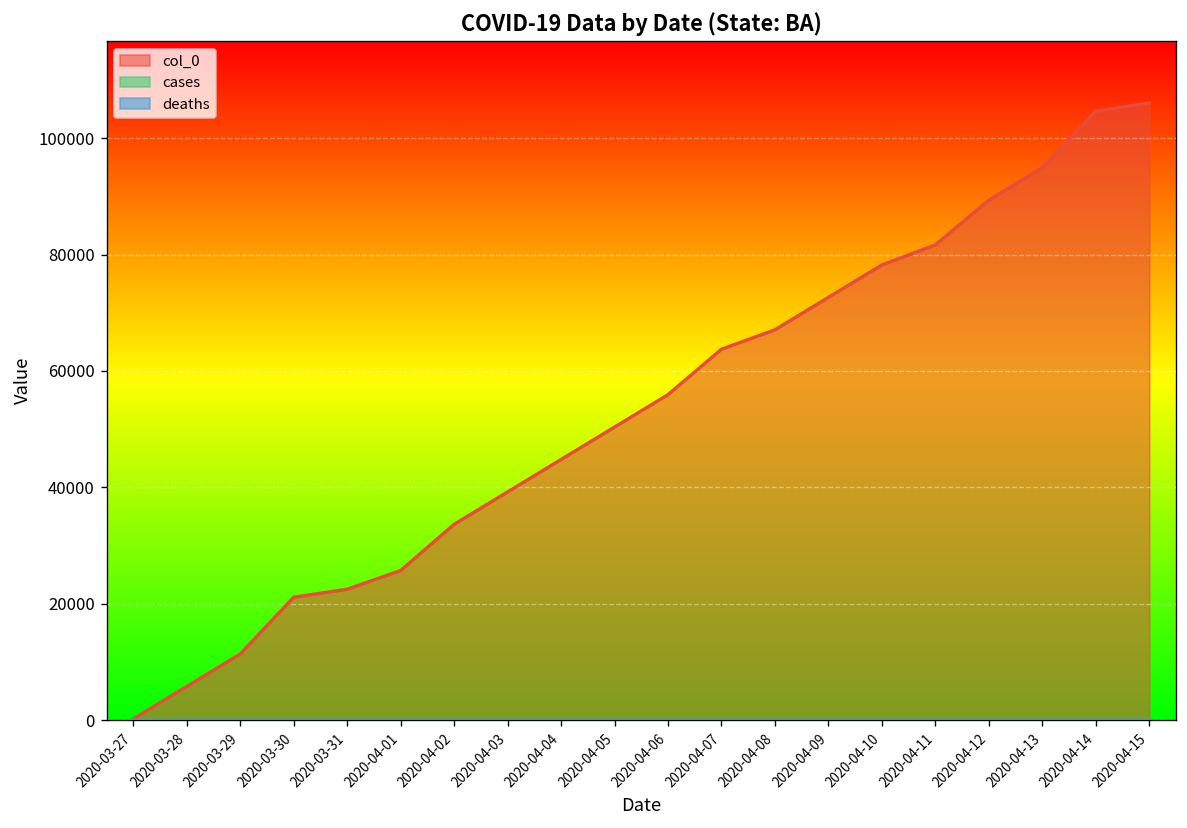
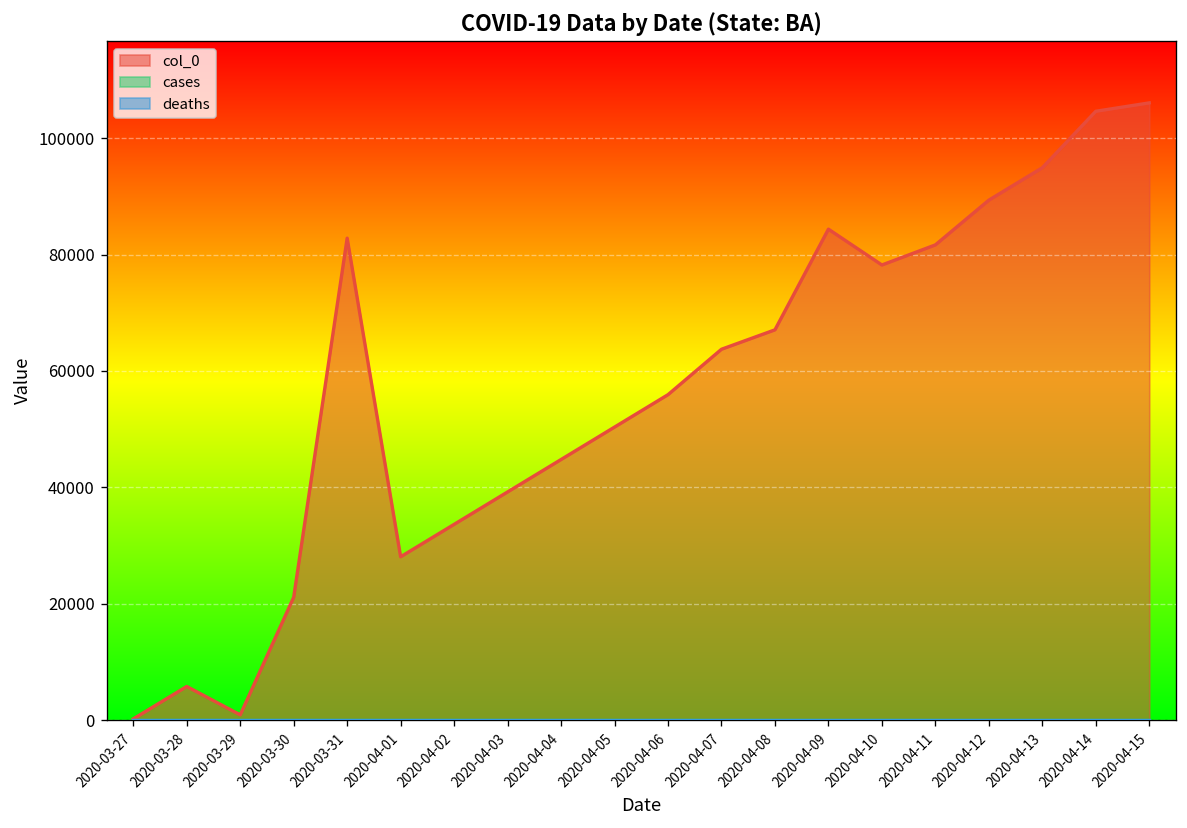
  {
    "col_0": {
      "2020-03-28": 6000,
-     "2020-03-29": 11000,
+     "2020-03-29": 1000,
      "2020-03-30": 21000,
-     "2020-03-31": 23000,
-     "2020-04-01": 26000,
+     "2020-03-31": 83000,
+     "2020-04-01": 28000,
      "2020-04-02": 34000,
      "2020-04-03": 39000,
      "2020-04-04": 45000,
      "2020-04-05": 50000,
      "2020-04-06": 56000,
      "2020-04-07": 64000,
      "2020-04-08": 67000,
-     "2020-04-09": 73000,
+     "2020-04-09": 84000,
      "2020-04-10": 78000,
      "2020-04-11": 82000,
      "2020-04-12": 89000,
      "2020-04-13": 95000,
      "2020-04-14": 105000,
      "2020-04-15": 106000
    },
    "deaths": {
      "2020-03-28": 0,
      "2020-03-29": 0,
      "2020-03-30": 0,
      "2020-03-31": 0,
      "2020-04-01": 0,
      "2020-04-02": 0,
      "2020-04-03": 0,
      "2020-04-04": 0,
      "2020-04-05": 0,
      "2020-04-06": 0,
      "2020-04-07": 0,
      "2020-04-08": 0,
      "2020-04-09": 0,
      "2020-04-10": 0,
      "2020-04-11": 0,
      "2020-04-12": 0,
      "2020-04-13": 0,
      "2020-04-14": 0,
      "2020-04-15": 0
    }
  }
